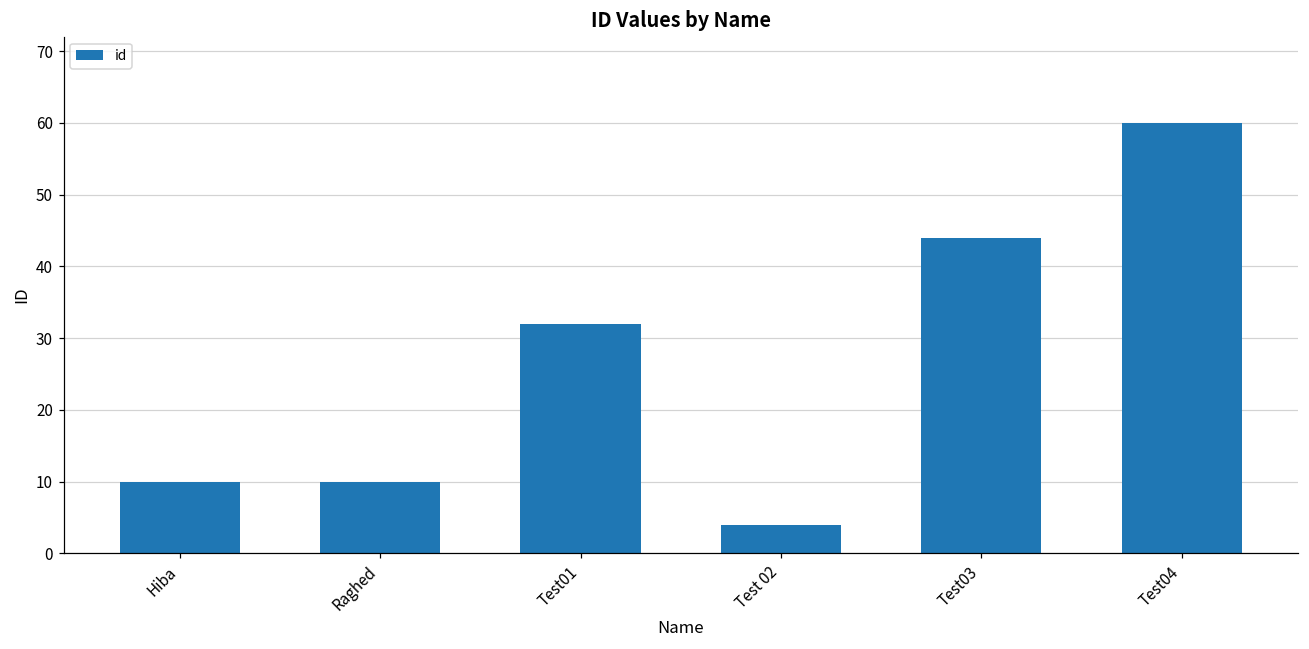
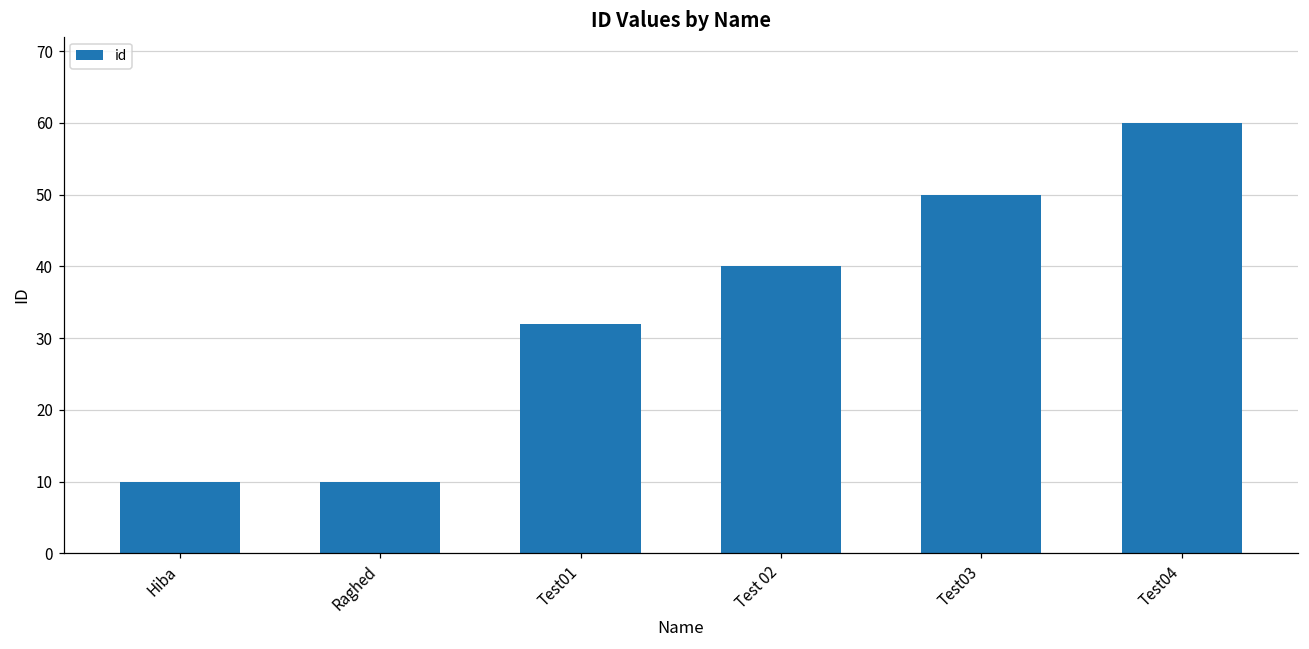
  {
    "Hiba": 10,
    "Raghed": 10,
    "Test01": 32,
-   "Test 02": 4,
-   "Test03": 44,
+   "Test 02": 40,
+   "Test03": 50,
    "Test04": 60
  }
